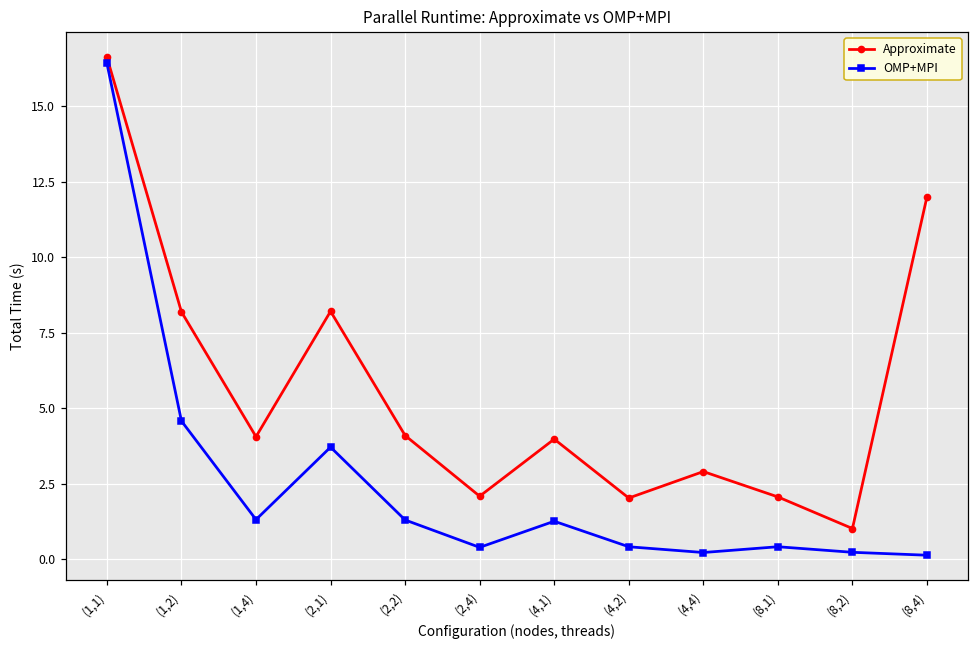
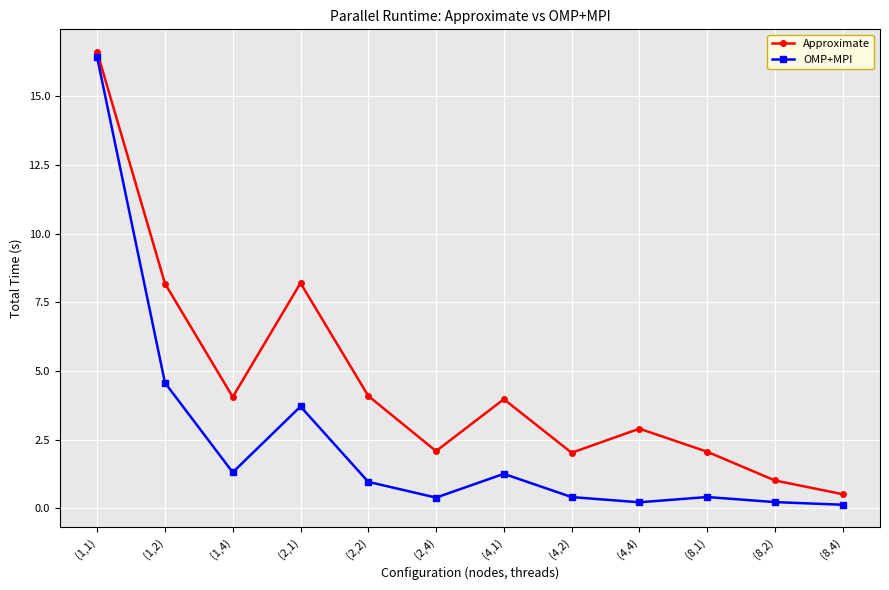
  {
    "Approximate": {
      "(1,1)": 16.6,
      "(1,2)": 8.2,
      "(1,4)": 4.1,
      "(2,1)": 8.2,
      "(2,2)": 4.1,
      "(2,4)": 2.1,
      "(4,1)": 4.0,
      "(4,2)": 2.0,
      "(4,4)": 2.9,
      "(8,1)": 2.1,
      "(8,2)": 1.0,
-     "(8,4)": 12.0
+     "(8,4)": 0.5
    },
    "OMP+MPI": {
      "(1,1)": 16.4,
      "(1,2)": 4.6,
      "(1,4)": 1.3,
      "(2,1)": 3.7,
-     "(2,2)": 1.3,
+     "(2,2)": 1.0,
      "(2,4)": 0.4,
      "(4,1)": 1.3,
      "(4,2)": 0.4,
      "(4,4)": 0.2,
      "(8,1)": 0.4,
      "(8,2)": 0.2,
      "(8,4)": 0.1
    }
  }
